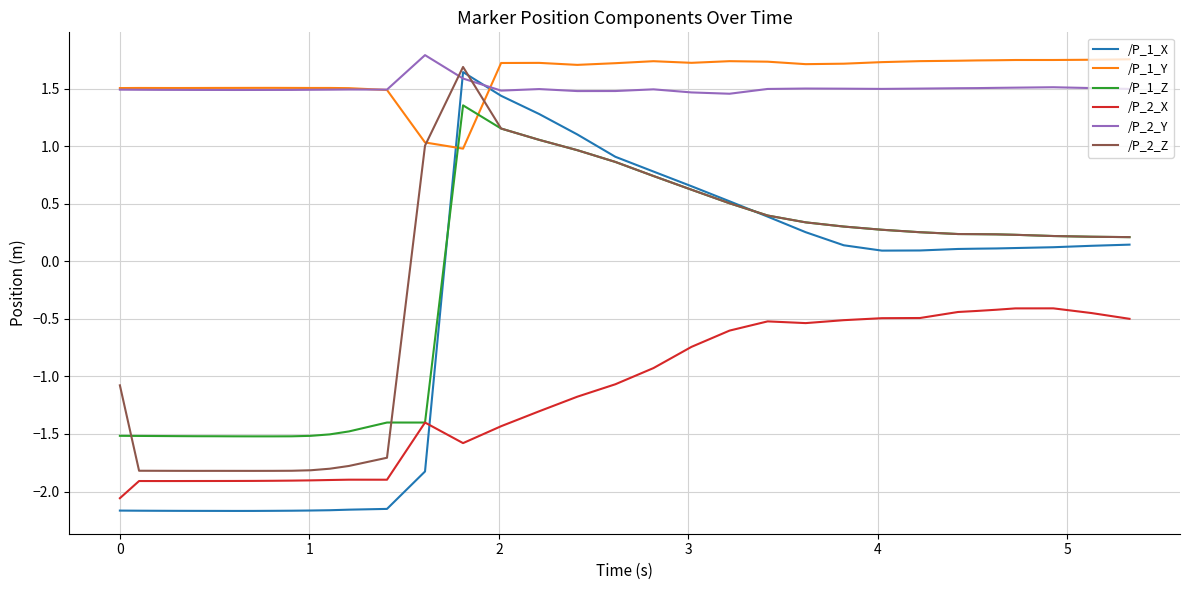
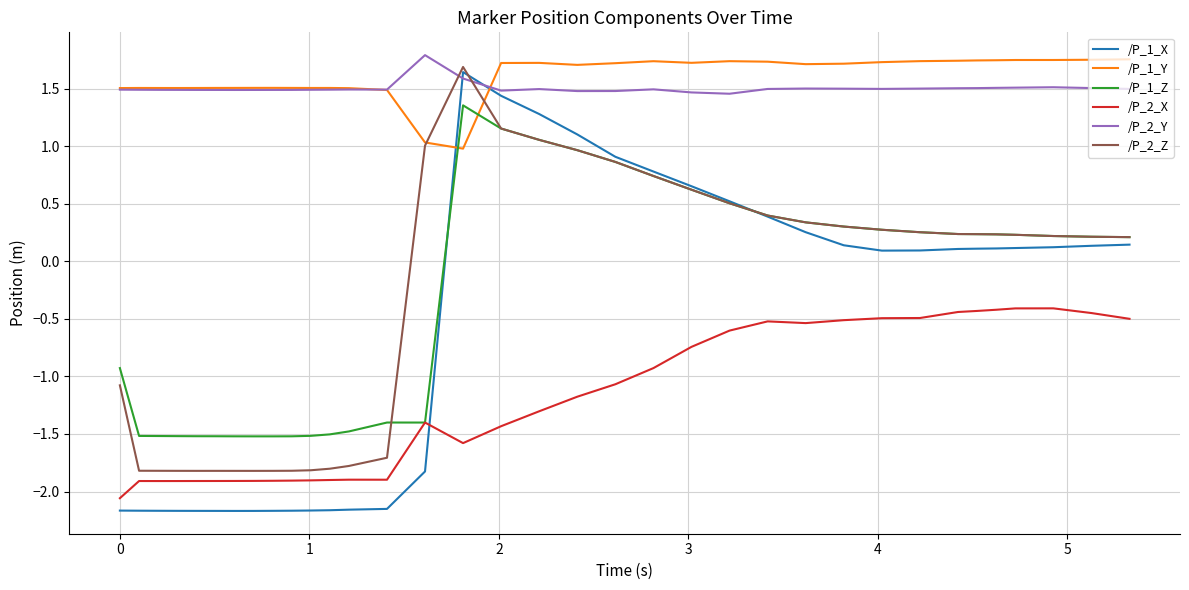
  {
    "/P_1_X": {
      "0": -2.17
    },
    "/P_1_Z": {
-     "0": -1.52
+     "0": -0.93
    },
    "/P_2_X": {
      "0": -2.06
    },
    "/P_2_Z": {
      "0": -1.08
    }
  }
